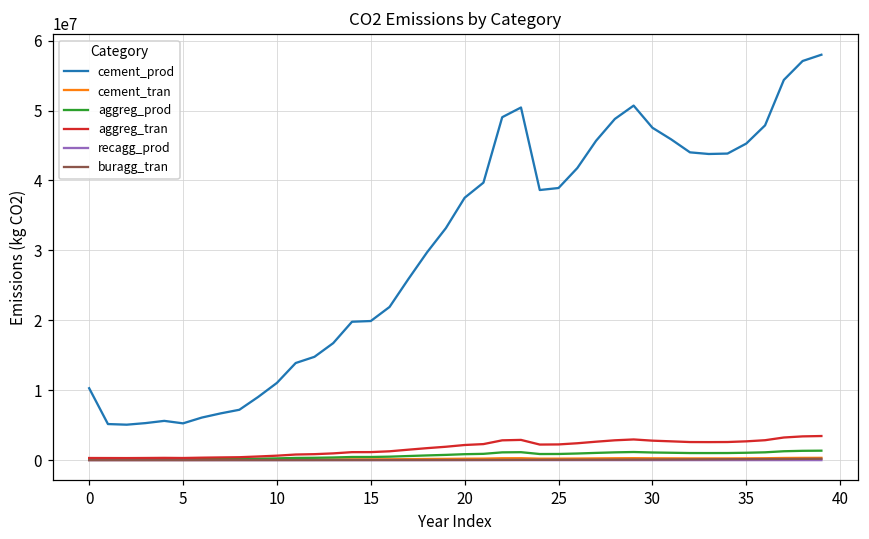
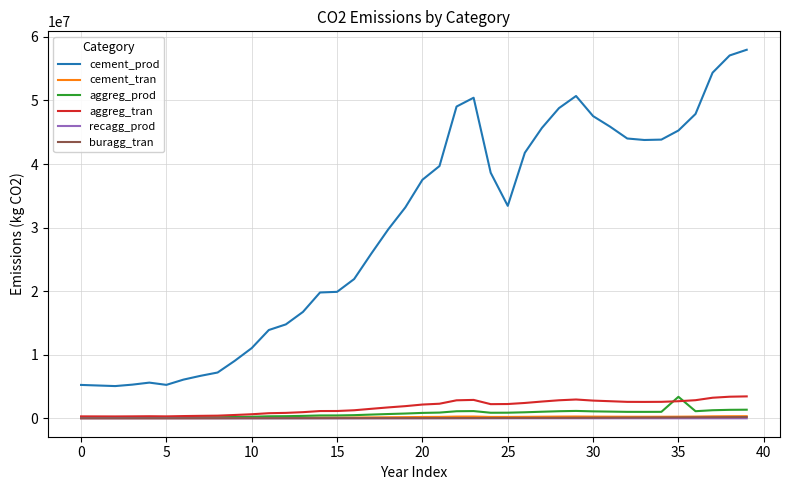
  {
    "cement_prod": {
-     "0": 10000000,
+     "0": 5000000,
      "5": 5000000,
      "10": 11000000,
      "15": 20000000,
      "20": 38000000,
-     "25": 39000000,
+     "25": 33000000,
      "30": 48000000,
      "35": 45000000
    },
    "aggreg_prod": {
      "20": 1000000,
      "25": 1000000,
      "30": 1000000,
-     "35": 1000000
+     "35": 3000000
    },
    "aggreg_tran": {
      "15": 1000000,
      "20": 2000000,
      "25": 2000000,
      "30": 3000000,
      "35": 3000000
    }
  }
